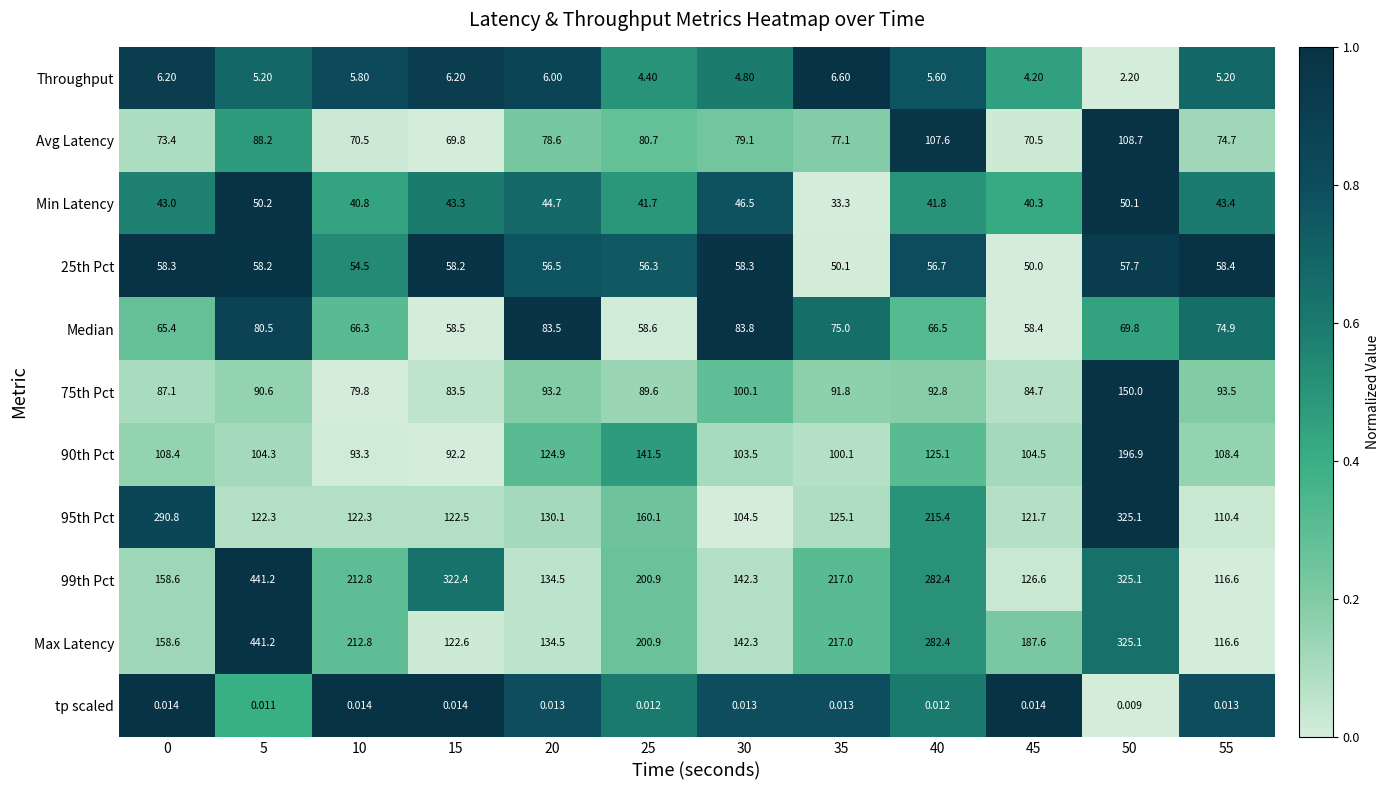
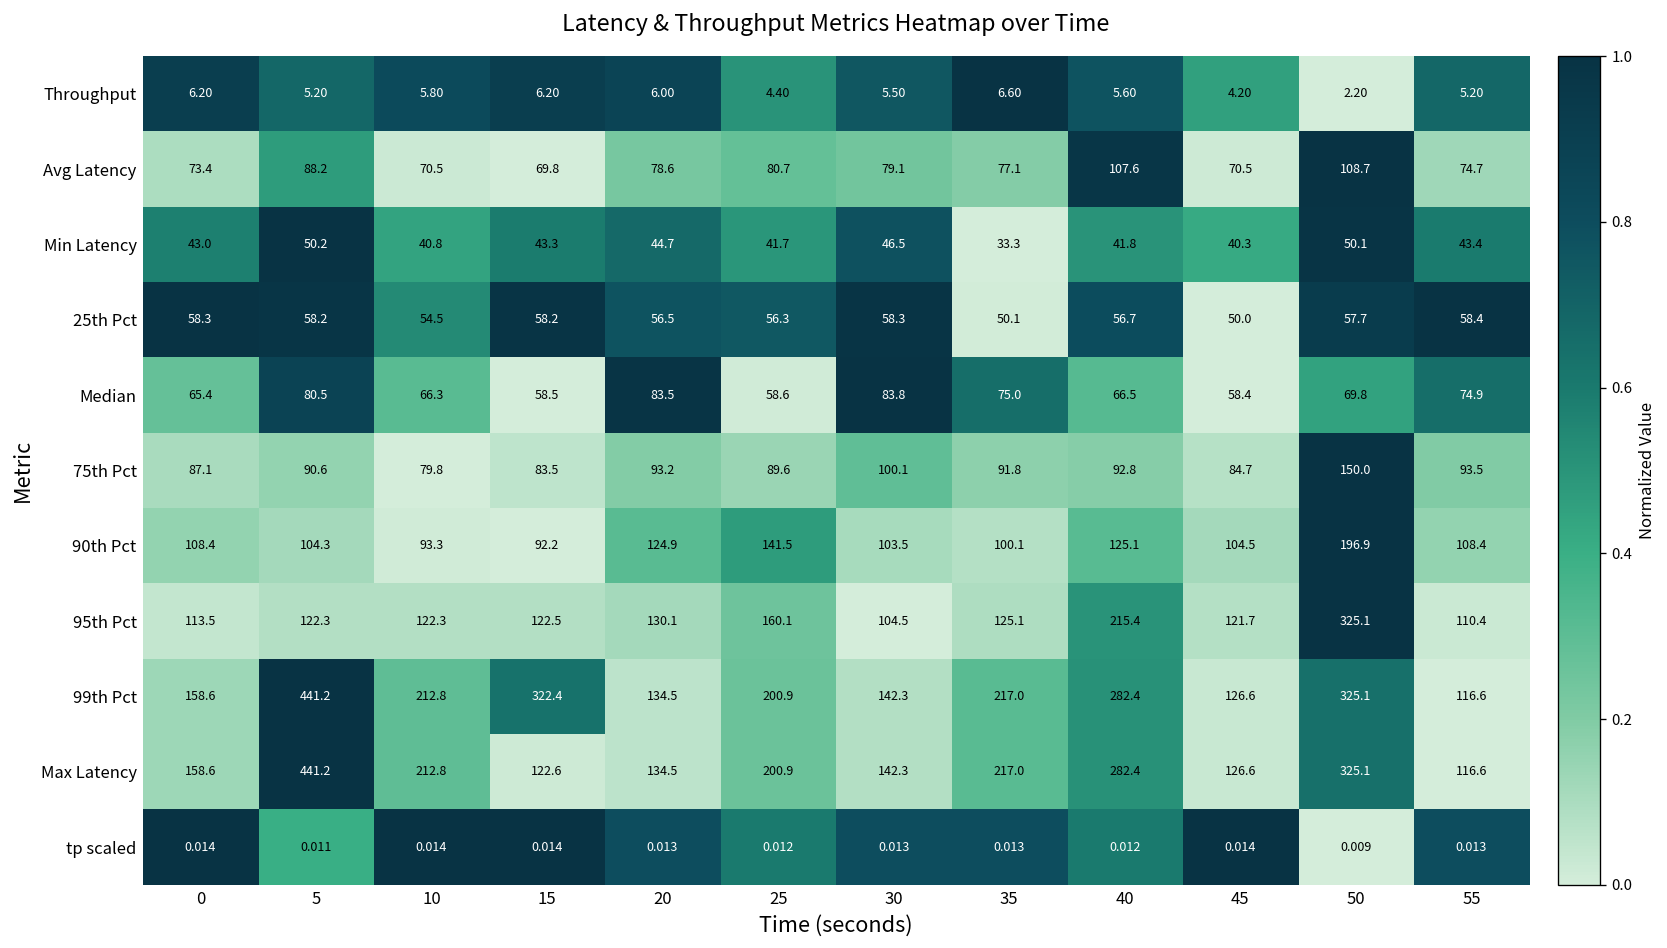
  {
    "Throughput": {
      "0": 6.20,
      "5": 5.20,
      "10": 5.80,
      "15": 6.20,
      "20": 6.00,
      "25": 4.40,
-     "30": 4.80,
+     "30": 5.50,
      "35": 6.60,
      "40": 5.60,
      "45": 4.20,
      "50": 2.20,
      "55": 5.20
    },
    "Avg Latency": {
      "0": 73.4,
      "5": 88.2,
      "10": 70.5,
      "15": 69.8,
      "20": 78.6,
      "25": 80.7,
      "30": 79.1,
      "35": 77.1,
      "40": 107.6,
      "45": 70.5,
      "50": 108.7,
      "55": 74.7
    },
    "Min Latency": {
      "0": 43.0,
      "5": 50.2,
      "10": 40.8,
      "15": 43.3,
      "20": 44.7,
      "25": 41.7,
      "30": 46.5,
      "35": 33.3,
      "40": 41.8,
      "45": 40.3,
      "50": 50.1,
      "55": 43.4
    },
    "25th Pct": {
      "0": 58.3,
      "5": 58.2,
      "10": 54.5,
      "15": 58.2,
      "20": 56.5,
      "25": 56.3,
      "30": 58.3,
      "35": 50.1,
      "40": 56.7,
      "45": 50.0,
      "50": 57.7,
      "55": 58.4
    },
    "Median": {
      "0": 65.4,
      "5": 80.5,
      "10": 66.3,
      "15": 58.5,
      "20": 83.5,
      "25": 58.6,
      "30": 83.8,
      "35": 75.0,
      "40": 66.5,
      "45": 58.4,
      "50": 69.8,
      "55": 74.9
    },
    "75th Pct": {
      "0": 87.1,
      "5": 90.6,
      "10": 79.8,
      "15": 83.5,
      "20": 93.2,
      "25": 89.6,
      "30": 100.1,
      "35": 91.8,
      "40": 92.8,
      "45": 84.7,
      "50": 150.0,
      "55": 93.5
    },
    "90th Pct": {
      "0": 108.4,
      "5": 104.3,
      "10": 93.3,
      "15": 92.2,
      "20": 124.9,
      "25": 141.5,
      "30": 103.5,
      "35": 100.1,
      "40": 125.1,
      "45": 104.5,
      "50": 196.9,
      "55": 108.4
    },
    "95th Pct": {
-     "0": 290.8,
+     "0": 113.5,
      "5": 122.3,
      "10": 122.3,
      "15": 122.5,
      "20": 130.1,
      "25": 160.1,
      "30": 104.5,
      "35": 125.1,
      "40": 215.4,
      "45": 121.7,
      "50": 325.1,
      "55": 110.4
    },
    "99th Pct": {
      "0": 158.6,
      "5": 441.2,
      "10": 212.8,
      "15": 322.4,
      "20": 134.5,
      "25": 200.9,
      "30": 142.3,
      "35": 217.0,
      "40": 282.4,
      "45": 126.6,
      "50": 325.1,
      "55": 116.6
    },
    "Max Latency": {
      "0": 158.6,
      "5": 441.2,
      "10": 212.8,
      "15": 122.6,
      "20": 134.5,
      "25": 200.9,
      "30": 142.3,
      "35": 217.0,
      "40": 282.4,
-     "45": 187.6,
+     "45": 126.6,
      "50": 325.1,
      "55": 116.6
    },
    "tp scaled": {
      "0": 0.014,
      "5": 0.011,
      "10": 0.014,
      "15": 0.014,
      "20": 0.013,
      "25": 0.012,
      "30": 0.013,
      "35": 0.013,
      "40": 0.012,
      "45": 0.014,
      "50": 0.009,
      "55": 0.013
    }
  }
